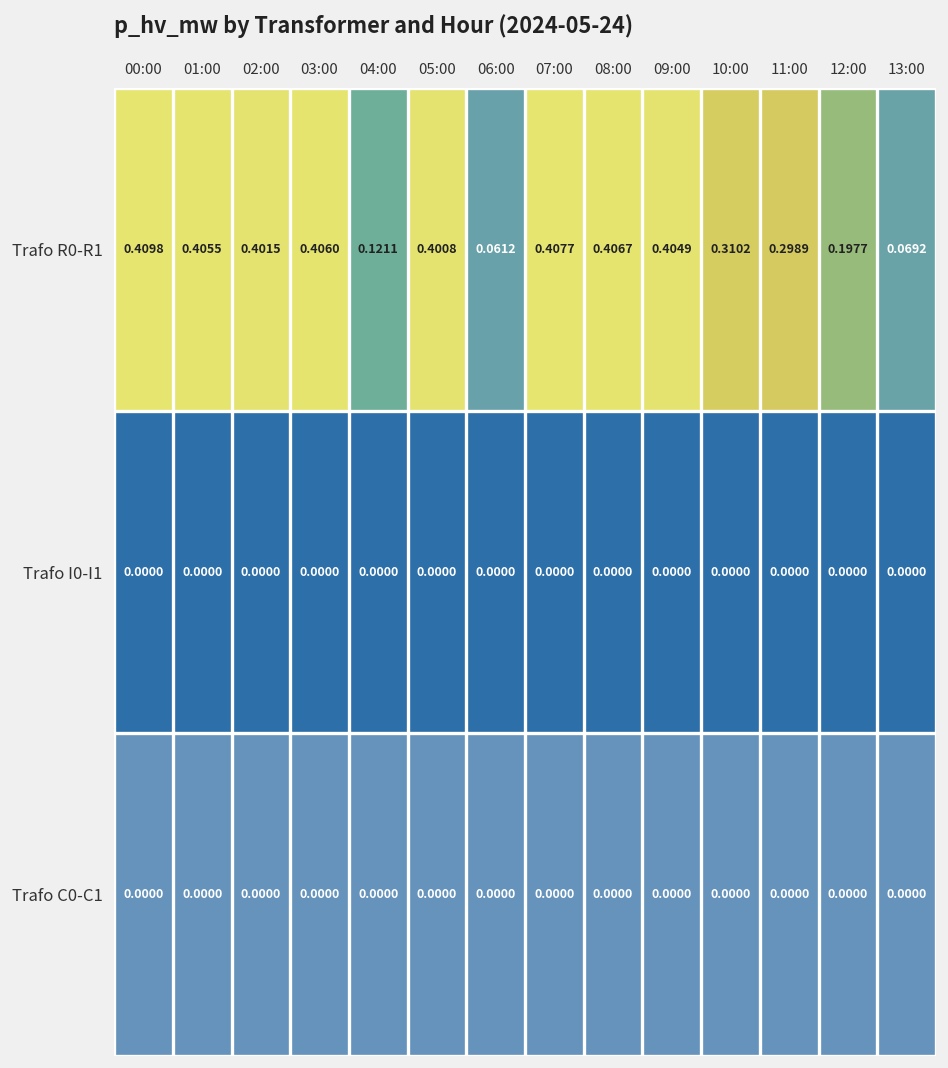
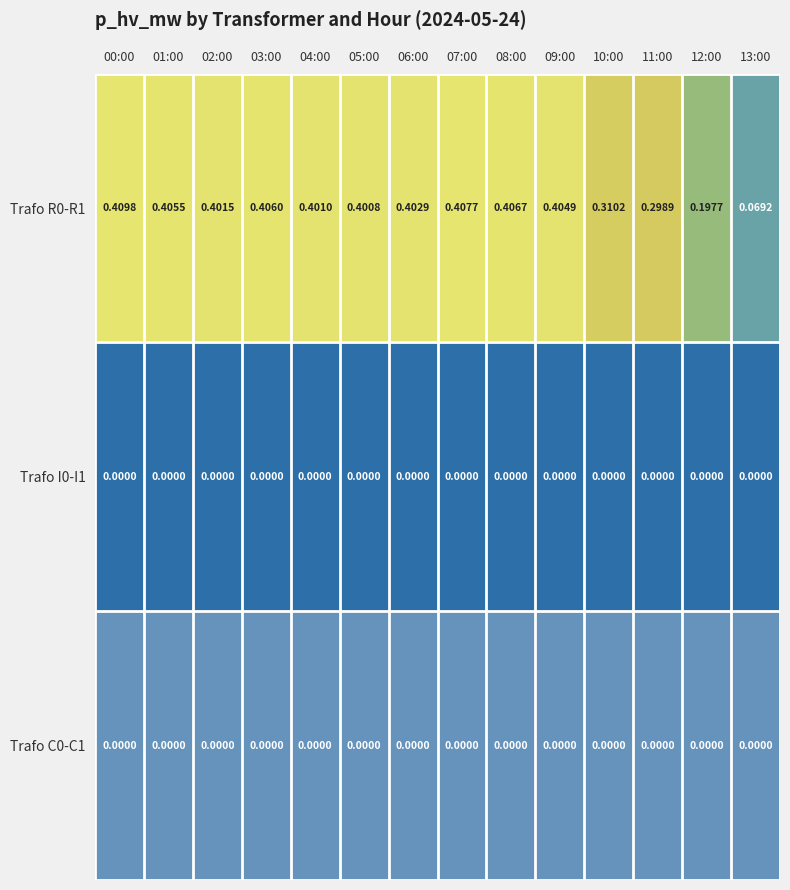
  {
    "Trafo R0-R1": {
      "00:00": 0.4098,
      "01:00": 0.4055,
      "02:00": 0.4015,
      "03:00": 0.4060,
-     "04:00": 0.1211,
+     "04:00": 0.4010,
      "05:00": 0.4008,
-     "06:00": 0.0612,
+     "06:00": 0.4029,
      "07:00": 0.4077,
      "08:00": 0.4067,
      "09:00": 0.4049,
      "10:00": 0.3102,
      "11:00": 0.2989,
      "12:00": 0.1977,
      "13:00": 0.0692
    },
    "Trafo I0-I1": {
      "00:00": 0.0000,
      "01:00": 0.0000,
      "02:00": 0.0000,
      "03:00": 0.0000,
      "04:00": 0.0000,
      "05:00": 0.0000,
      "06:00": 0.0000,
      "07:00": 0.0000,
      "08:00": 0.0000,
      "09:00": 0.0000,
      "10:00": 0.0000,
      "11:00": 0.0000,
      "12:00": 0.0000,
      "13:00": 0.0000
    },
    "Trafo C0-C1": {
      "00:00": 0.0000,
      "01:00": 0.0000,
      "02:00": 0.0000,
      "03:00": 0.0000,
      "04:00": 0.0000,
      "05:00": 0.0000,
      "06:00": 0.0000,
      "07:00": 0.0000,
      "08:00": 0.0000,
      "09:00": 0.0000,
      "10:00": 0.0000,
      "11:00": 0.0000,
      "12:00": 0.0000,
      "13:00": 0.0000
    }
  }
